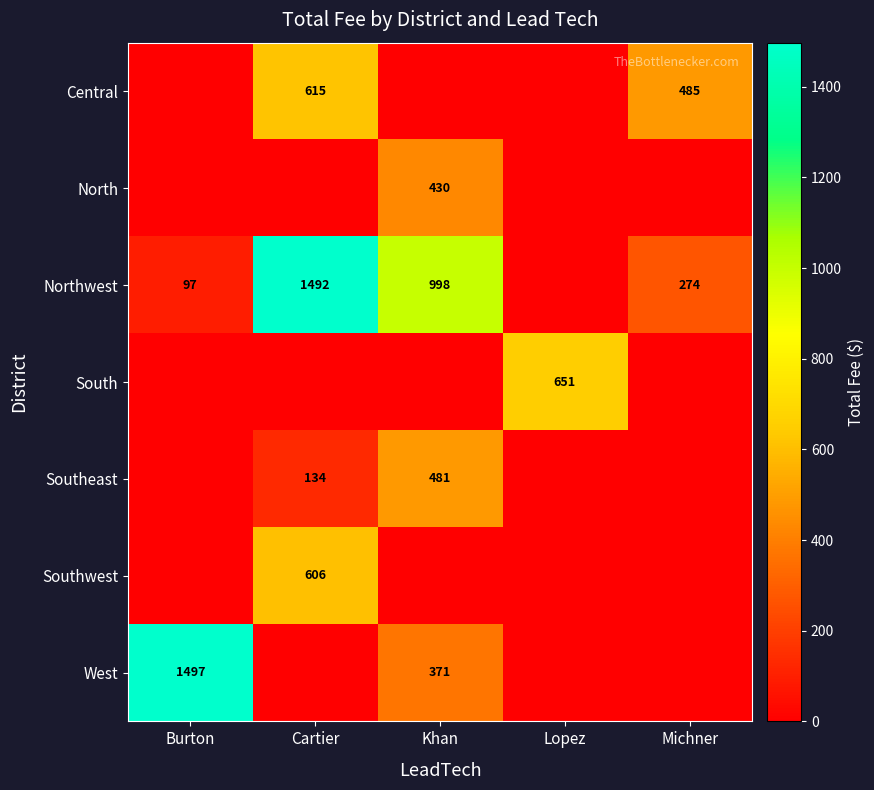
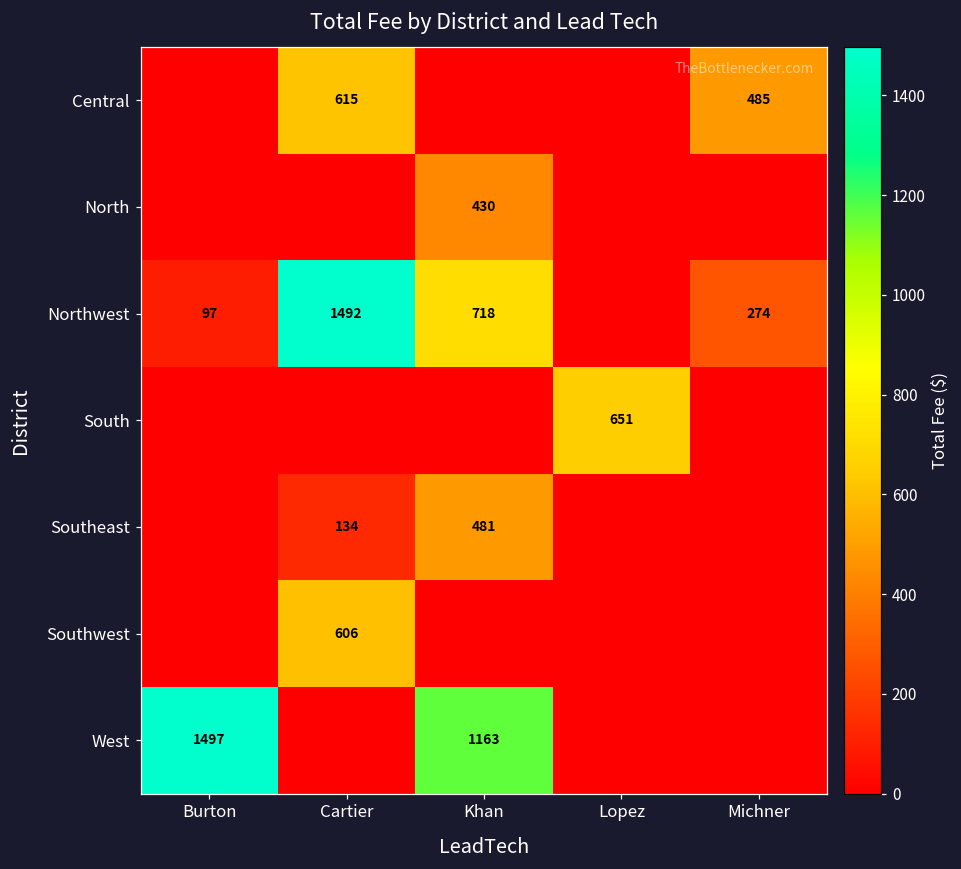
  {
    "Central": {
      "Cartier": 615
    },
    "North": {
      "Khan": 430
    },
    "Northwest": {
      "Burton": 97,
      "Cartier": 1492,
-     "Khan": 998,
+     "Khan": 718,
      "Michner": 274
    },
    "South": {
      "Lopez": 651
    },
    "Southeast": {
      "Cartier": 134,
      "Khan": 481
    },
    "Southwest": {
      "Cartier": 606
    },
    "West": {
      "Burton": 1497,
-     "Khan": 371
+     "Khan": 1163
    }
  }
